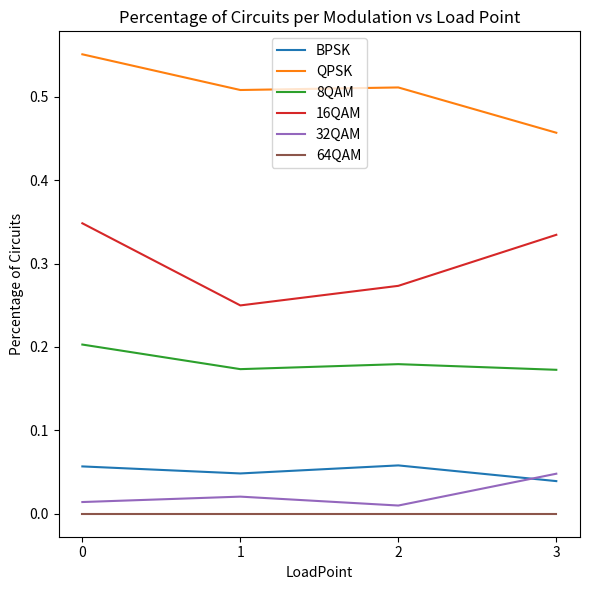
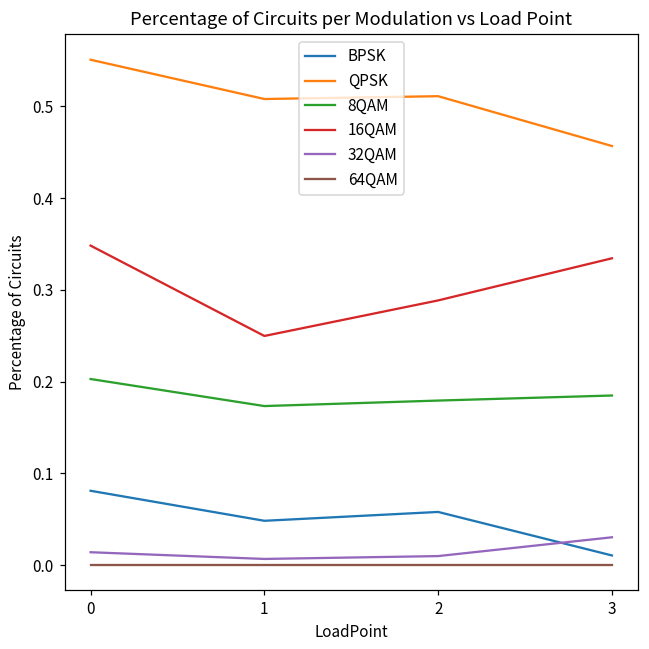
  {
    "BPSK": {
-     "0": 0.06,
+     "0": 0.08,
      "1": 0.05,
      "2": 0.06,
-     "3": 0.04
+     "3": 0.01
    },
    "QPSK": {
      "0": 0.55,
      "1": 0.51,
      "2": 0.51,
      "3": 0.46
    },
    "8QAM": {
      "0": 0.20,
      "1": 0.17,
      "2": 0.18,
-     "3": 0.17
+     "3": 0.18
    },
    "16QAM": {
      "0": 0.35,
      "1": 0.25,
-     "2": 0.27,
+     "2": 0.29,
      "3": 0.33
    },
    "32QAM": {
      "0": 0.01,
-     "1": 0.02,
+     "1": 0.01,
      "2": 0.01,
-     "3": 0.05
+     "3": 0.03
    },
    "64QAM": {
      "0": 0.00,
      "1": 0.00,
      "2": 0.00,
      "3": 0.00
    }
  }
